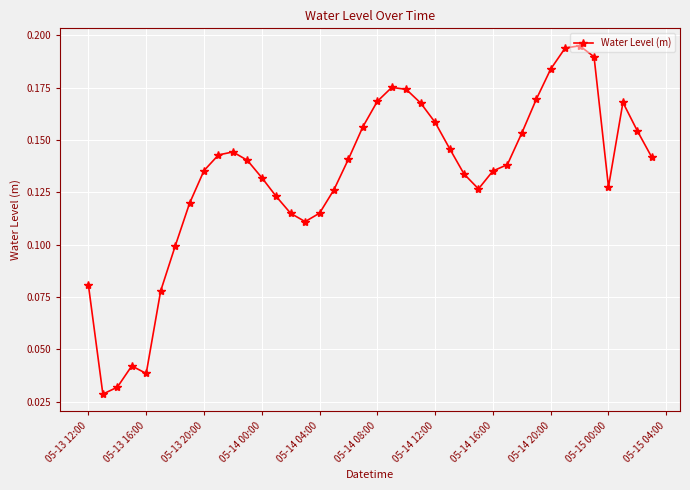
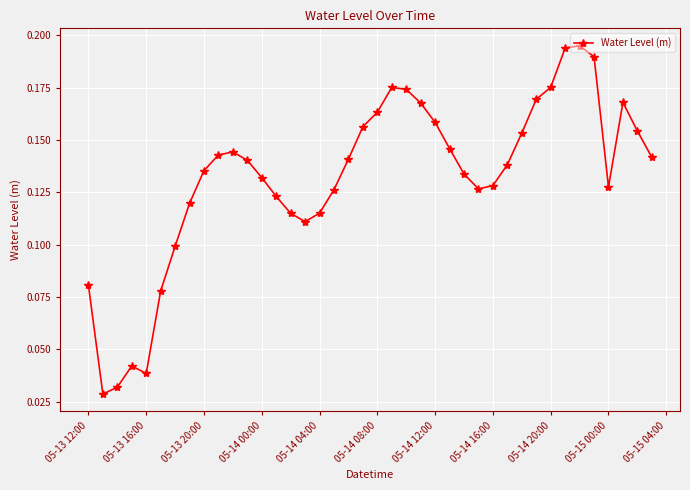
  {
    "05-13 12:00": 0.081,
    "05-13 16:00": 0.038,
    "05-13 20:00": 0.135,
    "05-14 00:00": 0.132,
    "05-14 04:00": 0.115,
-   "05-14 08:00": 0.168,
+   "05-14 08:00": 0.163,
    "05-14 12:00": 0.158,
-   "05-14 16:00": 0.135,
-   "05-14 20:00": 0.184,
+   "05-14 16:00": 0.128,
+   "05-14 20:00": 0.175,
    "05-15 00:00": 0.128
  }
